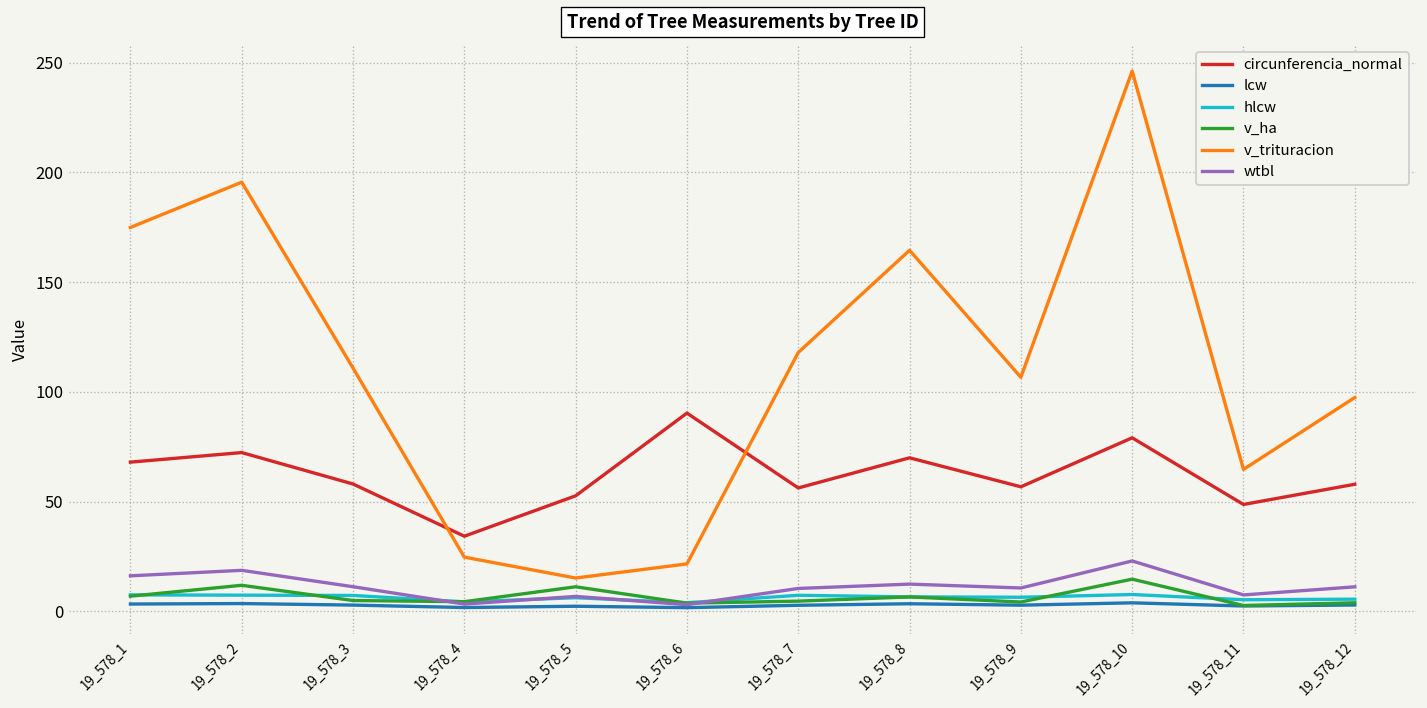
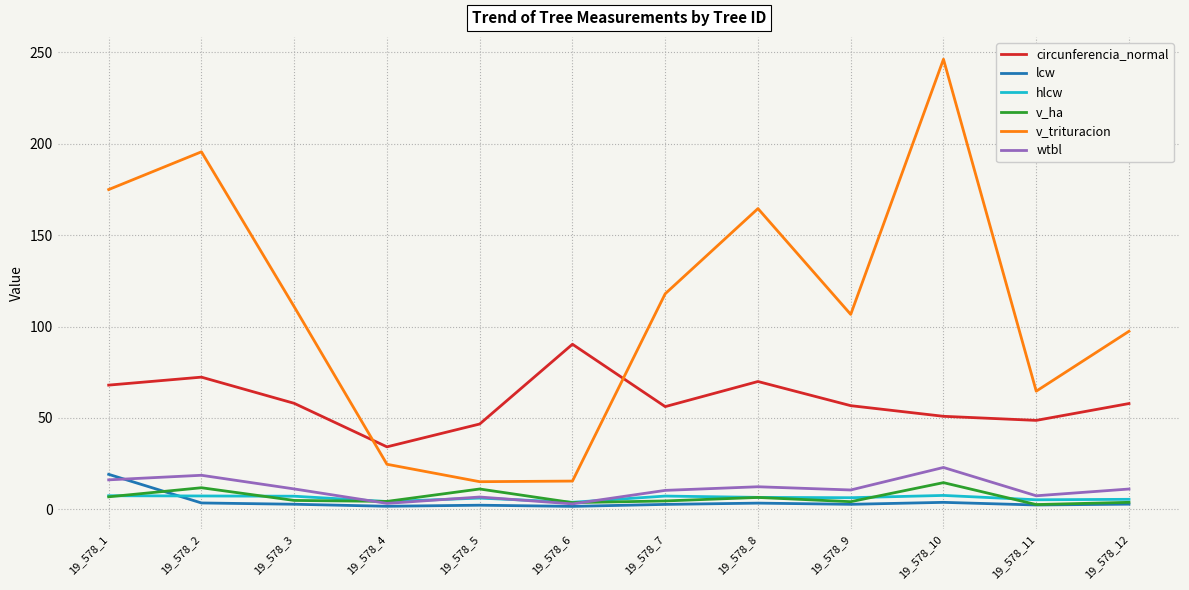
  {
    "circunferencia_normal": {
      "19_578_1": 68,
      "19_578_2": 72,
      "19_578_3": 58,
      "19_578_4": 34,
-     "19_578_5": 53,
+     "19_578_5": 47,
      "19_578_6": 90,
      "19_578_7": 56,
      "19_578_8": 70,
      "19_578_9": 57,
-     "19_578_10": 79,
+     "19_578_10": 51,
      "19_578_11": 49,
      "19_578_12": 58
    },
    "lcw": {
-     "19_578_1": 3,
+     "19_578_1": 19,
      "19_578_2": 4,
      "19_578_3": 3,
      "19_578_4": 2,
      "19_578_5": 2,
      "19_578_7": 3,
      "19_578_8": 3,
      "19_578_9": 3,
      "19_578_10": 4
    },
    "hlcw": {
      "19_578_2": 7,
      "19_578_3": 7,
      "19_578_7": 7,
      "19_578_9": 6,
      "19_578_10": 8,
      "19_578_11": 5,
      "19_578_12": 6
    },
    "v_ha": {
      "19_578_2": 12,
      "19_578_3": 5,
      "19_578_5": 11,
      "19_578_7": 5,
      "19_578_9": 4,
      "19_578_10": 15
    },
    "v_trituracion": {
      "19_578_1": 175,
      "19_578_2": 196,
      "19_578_3": 111,
      "19_578_4": 25,
      "19_578_5": 15,
-     "19_578_6": 22,
+     "19_578_6": 15,
      "19_578_7": 118,
      "19_578_8": 165,
      "19_578_9": 107,
      "19_578_10": 246,
      "19_578_11": 65,
      "19_578_12": 97
    },
    "wtbl": {
      "19_578_1": 16,
      "19_578_2": 19,
      "19_578_3": 11,
      "19_578_7": 10,
      "19_578_8": 12,
      "19_578_9": 11,
      "19_578_10": 23,
      "19_578_11": 7,
      "19_578_12": 11
    }
  }
